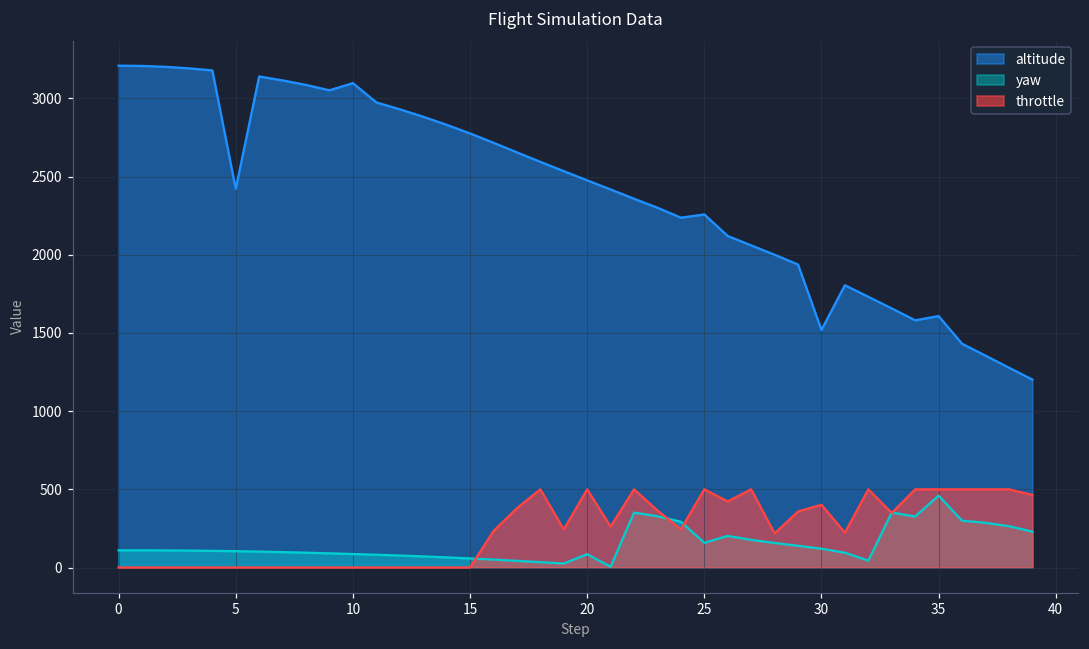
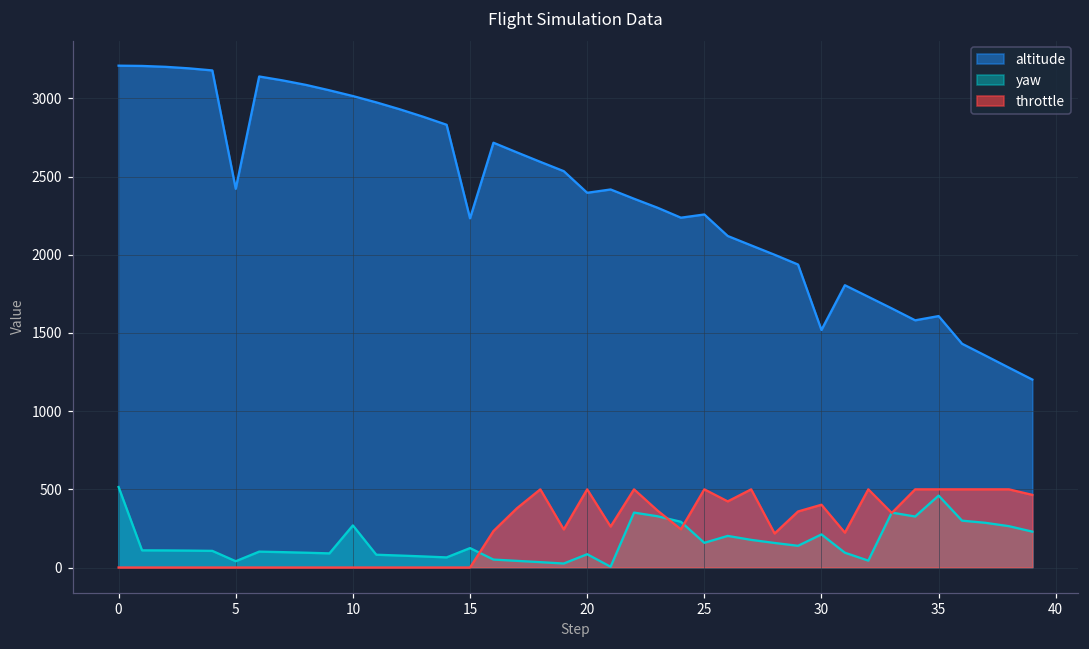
  {
    "altitude": {
      "0": 3210,
      "5": 2420,
-     "10": 3100,
-     "15": 2780,
-     "20": 2480,
+     "10": 3020,
+     "15": 2230,
+     "20": 2400,
      "25": 2260,
      "30": 1520,
      "35": 1610
    },
    "yaw": {
-     "0": 110,
-     "5": 100,
-     "10": 90,
-     "15": 60,
+     "0": 510,
+     "5": 40,
+     "10": 270,
+     "15": 120,
      "20": 90,
      "25": 160,
-     "30": 120,
+     "30": 210,
      "35": 460
    },
    "throttle": {
      "0": 0,
      "5": 0,
      "10": 0,
      "15": 0,
      "20": 500,
      "25": 500,
      "30": 400,
      "35": 500
    }
  }
